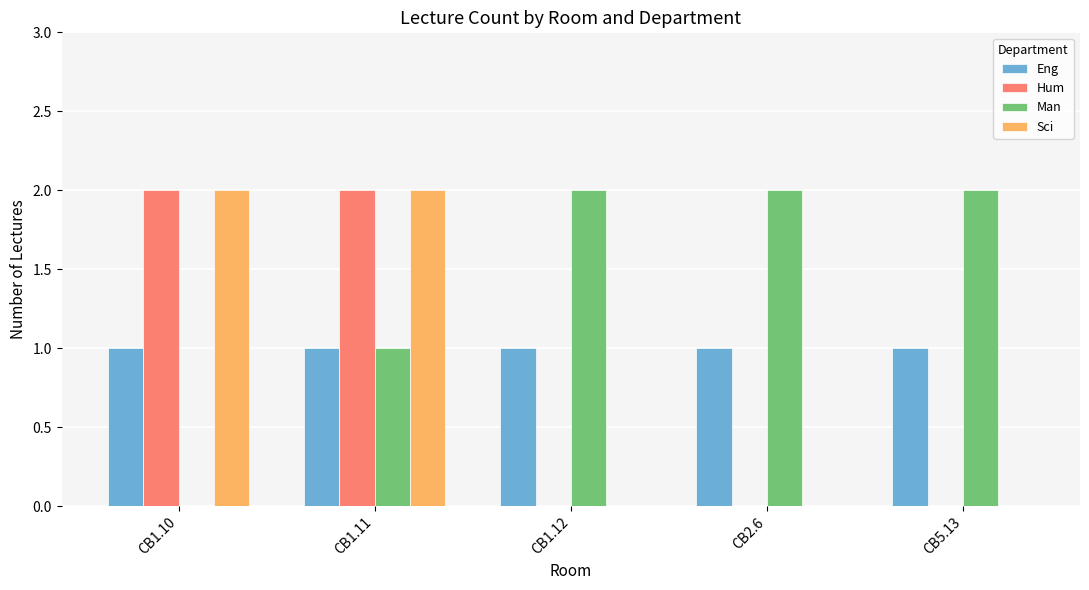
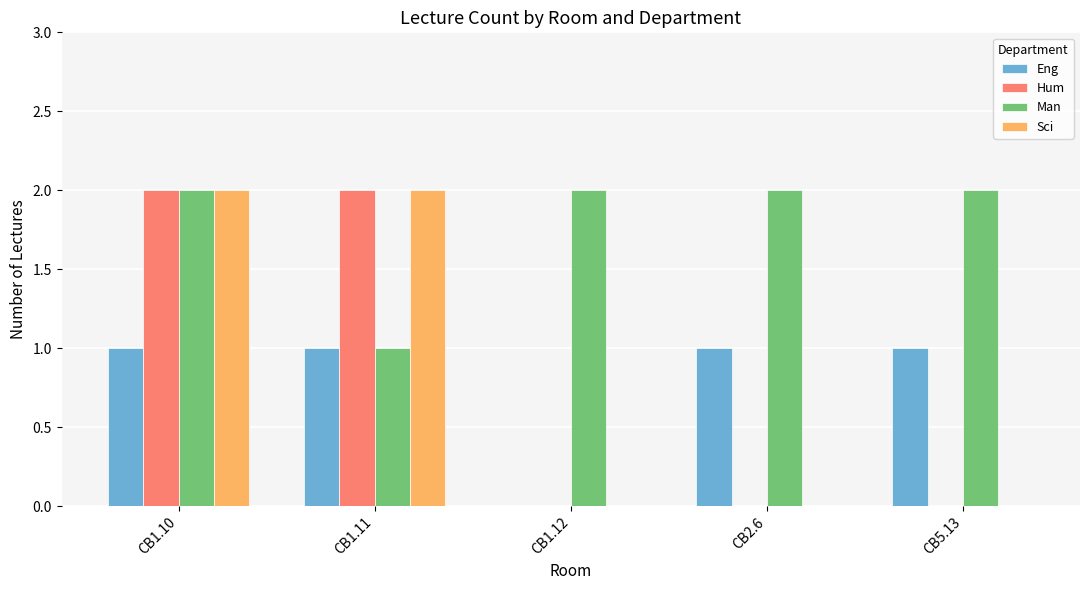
  {
    "Eng": {
      "CB1.10": 1,
      "CB1.11": 1,
-     "CB1.12": 1,
+     "CB1.12": 0,
      "CB2.6": 1,
      "CB5.13": 1
    },
    "Man": {
-     "CB1.10": 0,
+     "CB1.10": 2,
      "CB1.11": 1,
      "CB1.12": 2,
      "CB2.6": 2,
      "CB5.13": 2
    }
  }
